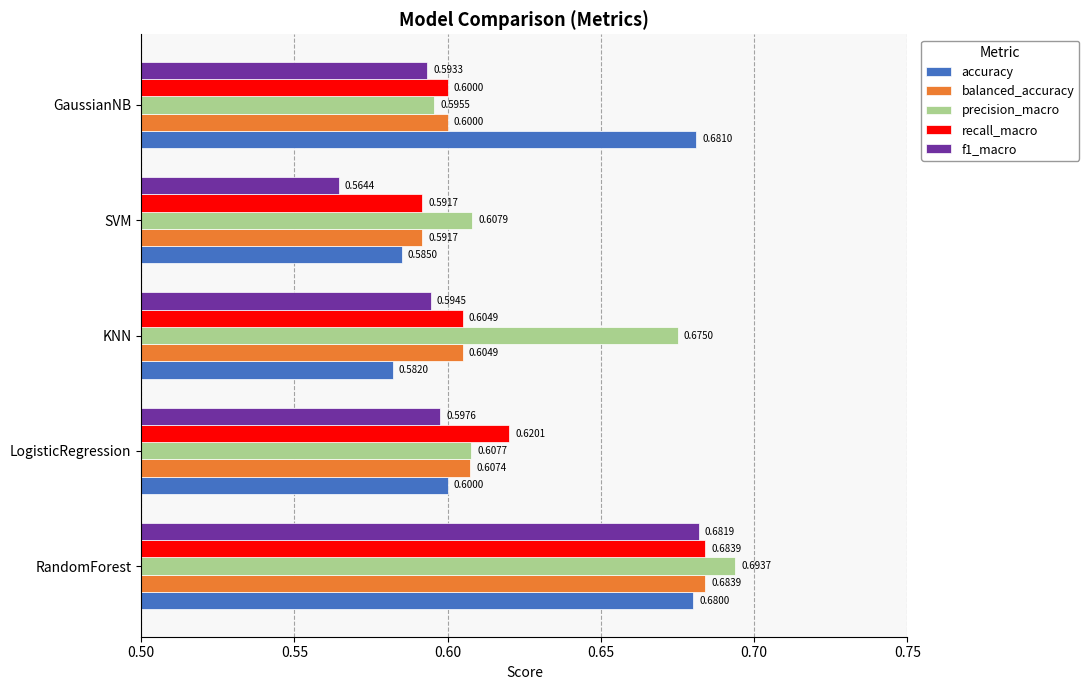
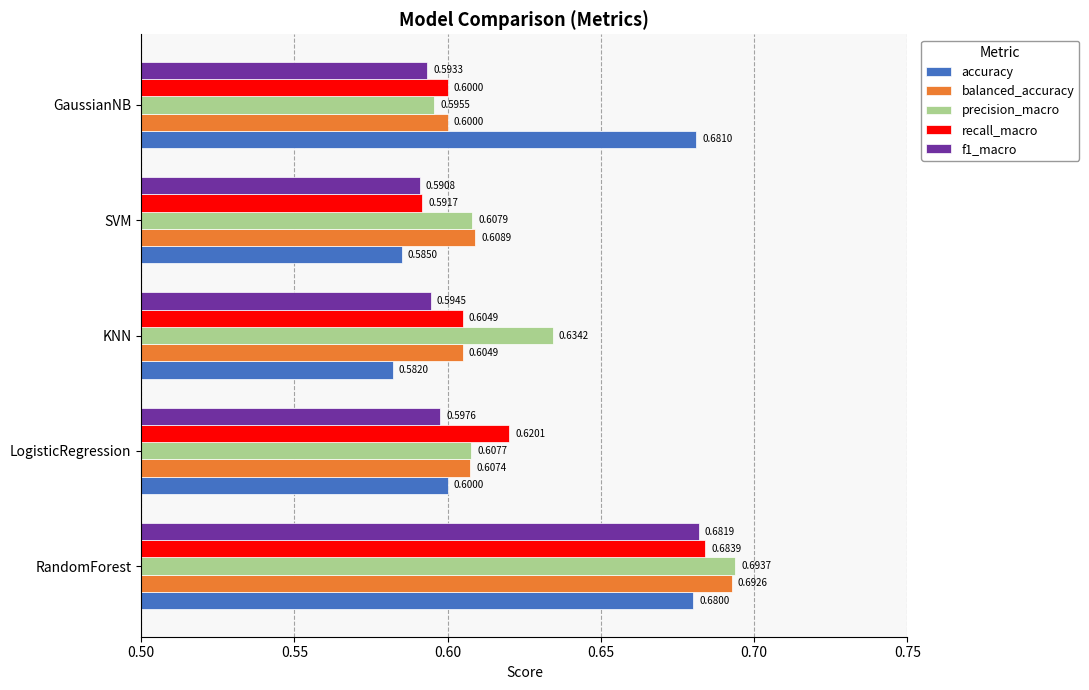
  {
    "accuracy": {
      "GaussianNB": 0.6810,
      "SVM": 0.5850,
      "KNN": 0.5820,
      "LogisticRegression": 0.6000,
      "RandomForest": 0.6800
    },
    "balanced_accuracy": {
      "GaussianNB": 0.6000,
-     "SVM": 0.5917,
+     "SVM": 0.6089,
      "KNN": 0.6049,
      "LogisticRegression": 0.6074,
-     "RandomForest": 0.6839
+     "RandomForest": 0.6926
    },
    "precision_macro": {
      "GaussianNB": 0.5955,
      "SVM": 0.6079,
-     "KNN": 0.6750,
+     "KNN": 0.6342,
      "LogisticRegression": 0.6077,
      "RandomForest": 0.6937
    },
    "recall_macro": {
      "GaussianNB": 0.6000,
      "SVM": 0.5917,
      "KNN": 0.6049,
      "LogisticRegression": 0.6201,
      "RandomForest": 0.6839
    },
    "f1_macro": {
      "GaussianNB": 0.5933,
-     "SVM": 0.5644,
+     "SVM": 0.5908,
      "KNN": 0.5945,
      "LogisticRegression": 0.5976,
      "RandomForest": 0.6819
    }
  }
